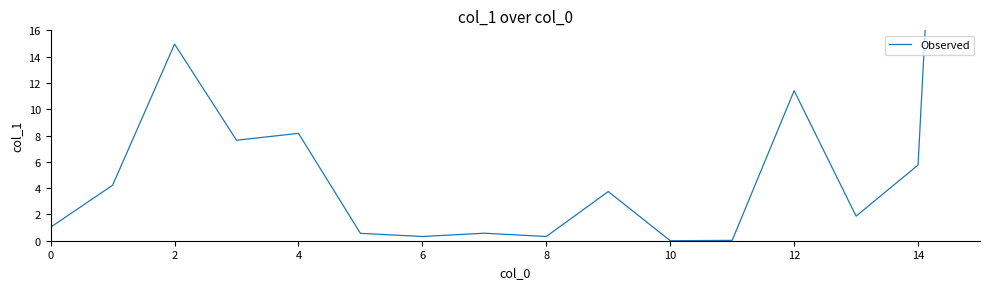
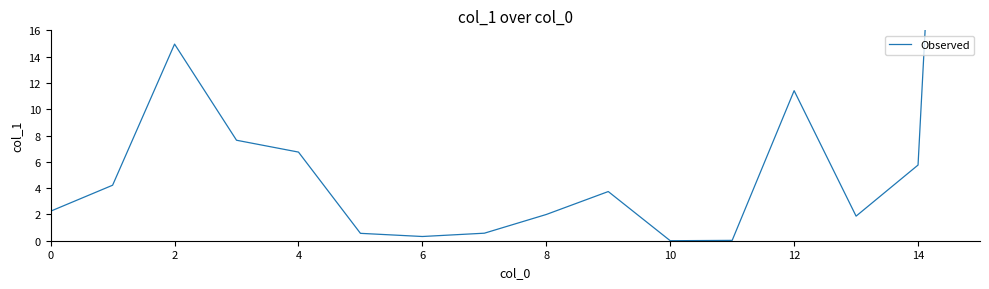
  {
-   "0": 1.0,
+   "0": 2.2,
    "2": 15.0,
-   "4": 8.2,
+   "4": 6.7,
    "6": 0.3,
-   "8": 0.3,
+   "8": 2.0,
    "10": 0.0,
    "12": 11.4,
    "14": 5.8
  }
